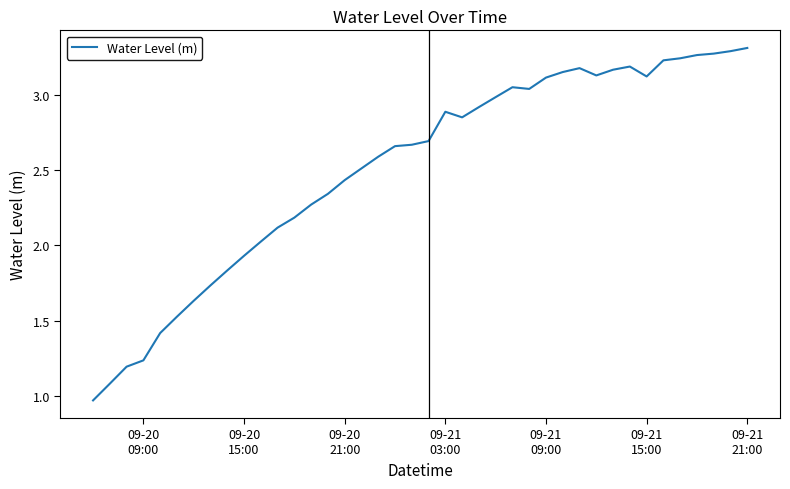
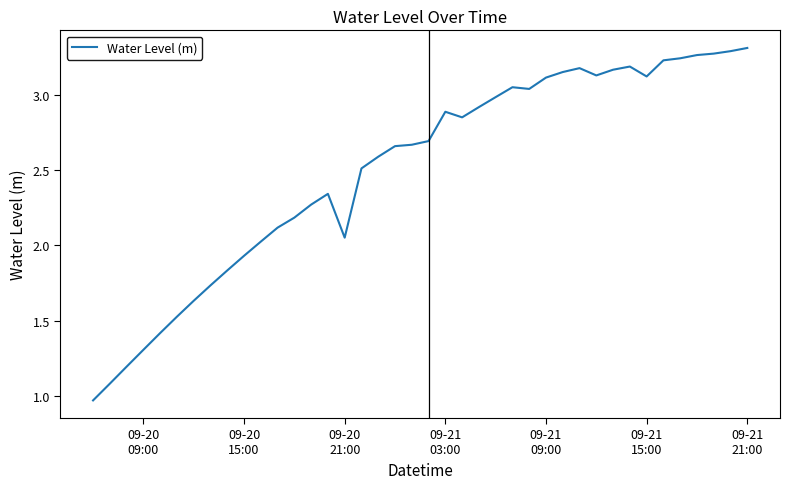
  {
-   "09-20 09:00": 1.24,
+   "09-20 09:00": 1.31,
    "09-20 15:00": 1.93,
-   "09-20 21:00": 2.43,
+   "09-20 21:00": 2.05,
    "09-21 03:00": 2.89,
    "09-21 09:00": 3.11,
    "09-21 15:00": 3.12,
    "09-21 21:00": 3.31
  }
